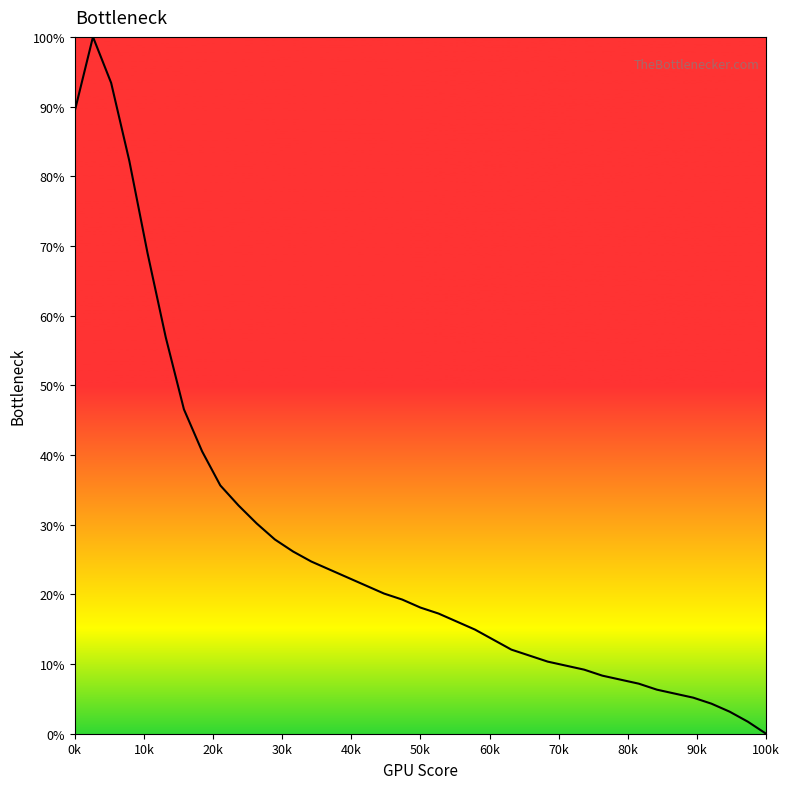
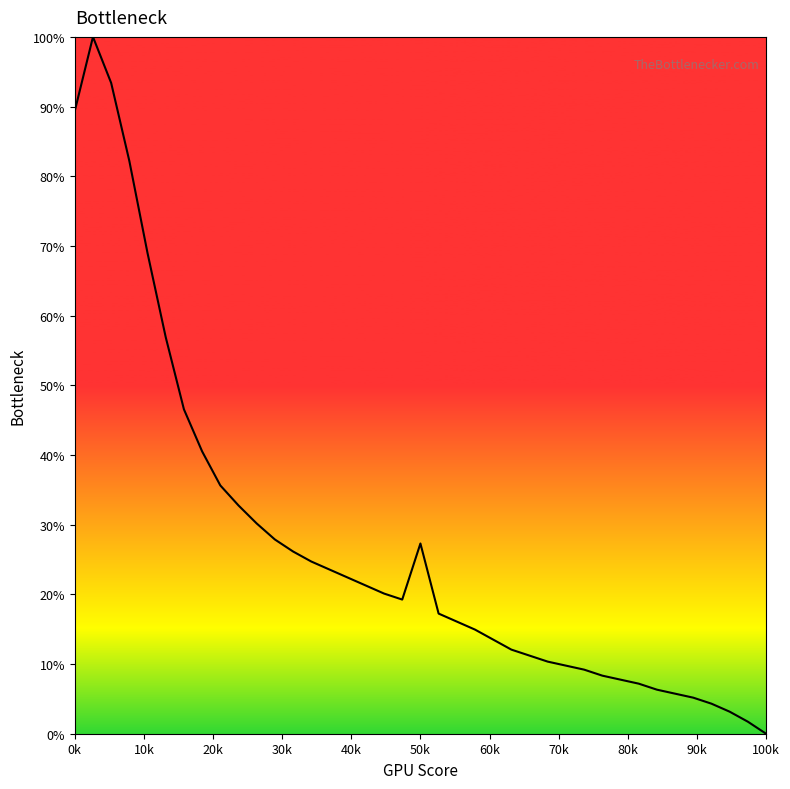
  {
    "0k": "89%",
-   "50k": "18%",
+   "50k": "27%",
    "100k": "0%"
  }
